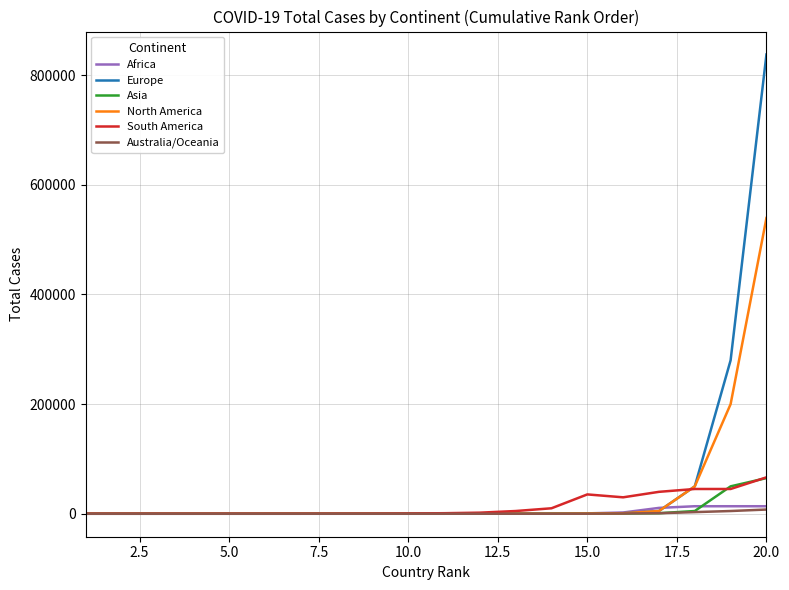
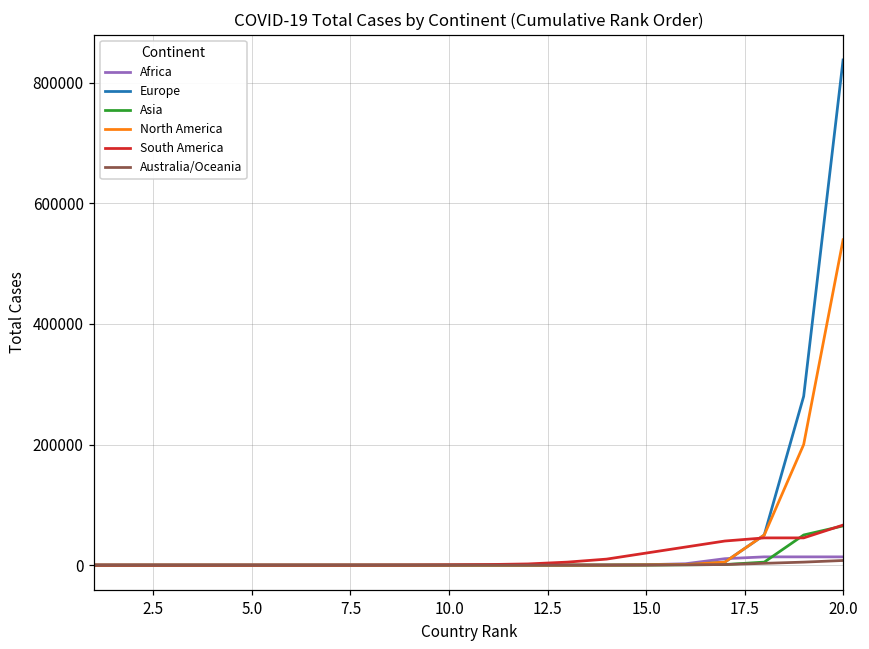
  {
    "Africa": {
      "20.0": 10000
    },
    "Europe": {
      "20.0": 840000
    },
    "North America": {
      "20.0": 540000
    },
    "South America": {
-     "15.0": 40000
+     "15.0": 20000
    },
    "Australia/Oceania": {
      "20.0": 10000
    }
  }
